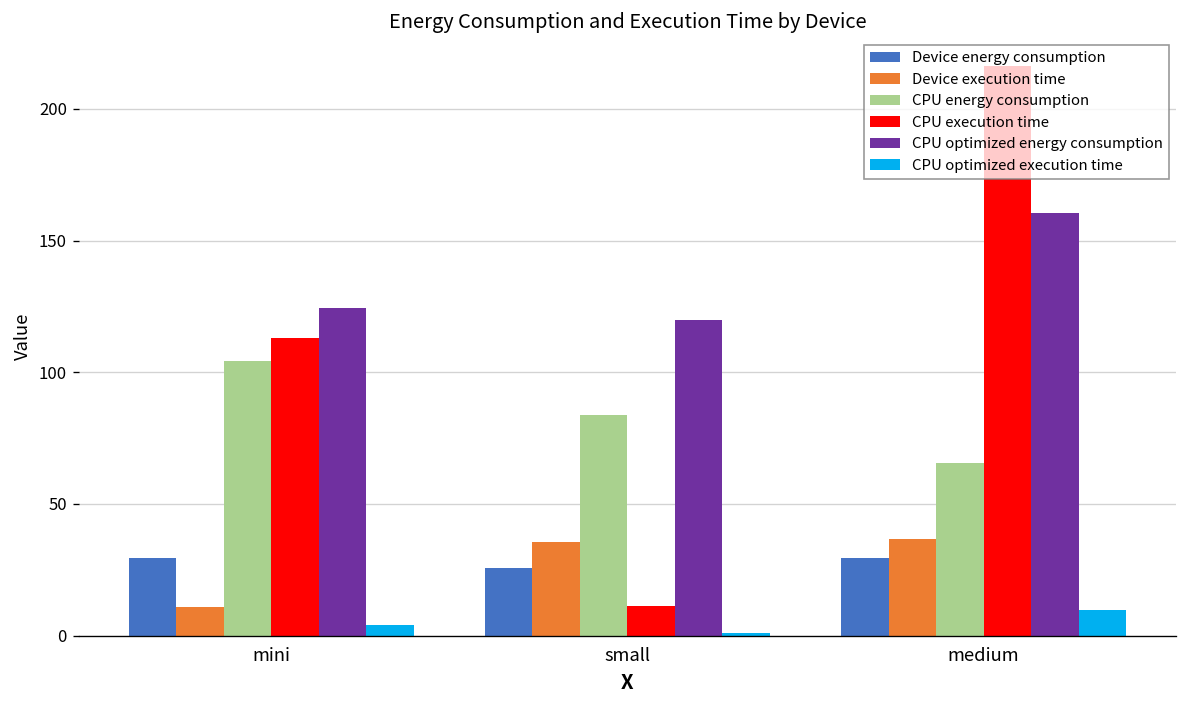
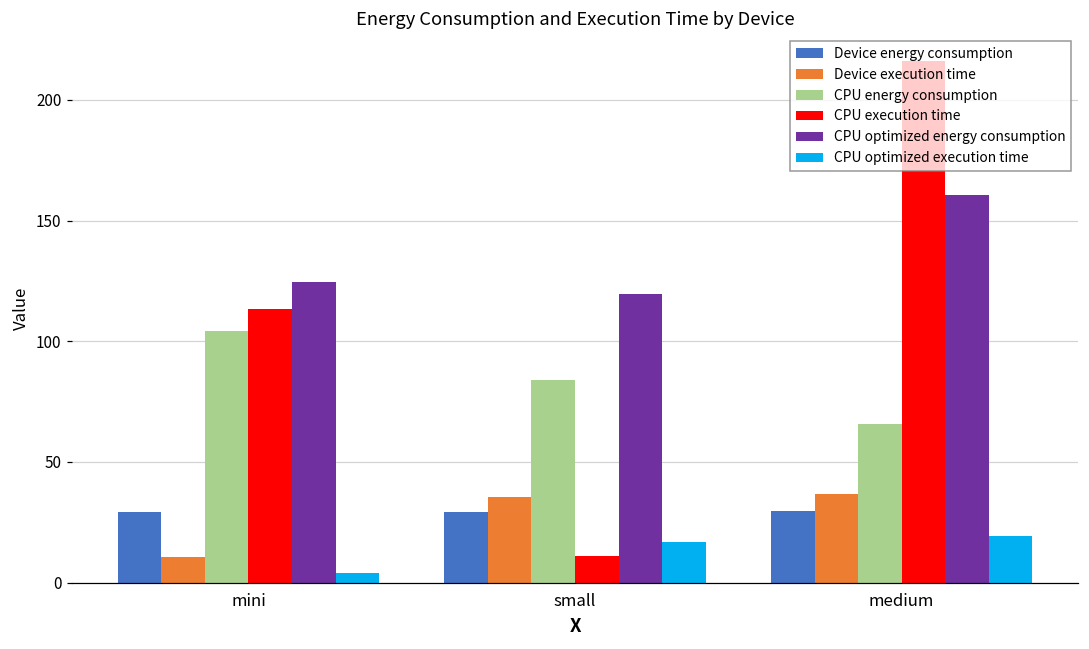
  {
    "Device energy consumption": {
      "mini": 29,
-     "small": 26,
+     "small": 29,
      "medium": 30
    },
    "Device execution time": {
      "mini": 11,
      "small": 36,
      "medium": 37
    },
    "CPU energy consumption": {
      "mini": 104,
      "small": 84,
      "medium": 66
    },
    "CPU execution time": {
      "mini": 113,
      "small": 11
    },
    "CPU optimized energy consumption": {
      "mini": 125,
      "small": 120,
      "medium": 161
    },
    "CPU optimized execution time": {
      "mini": 4,
-     "small": 1,
-     "medium": 10
+     "small": 17,
+     "medium": 19
    }
  }
